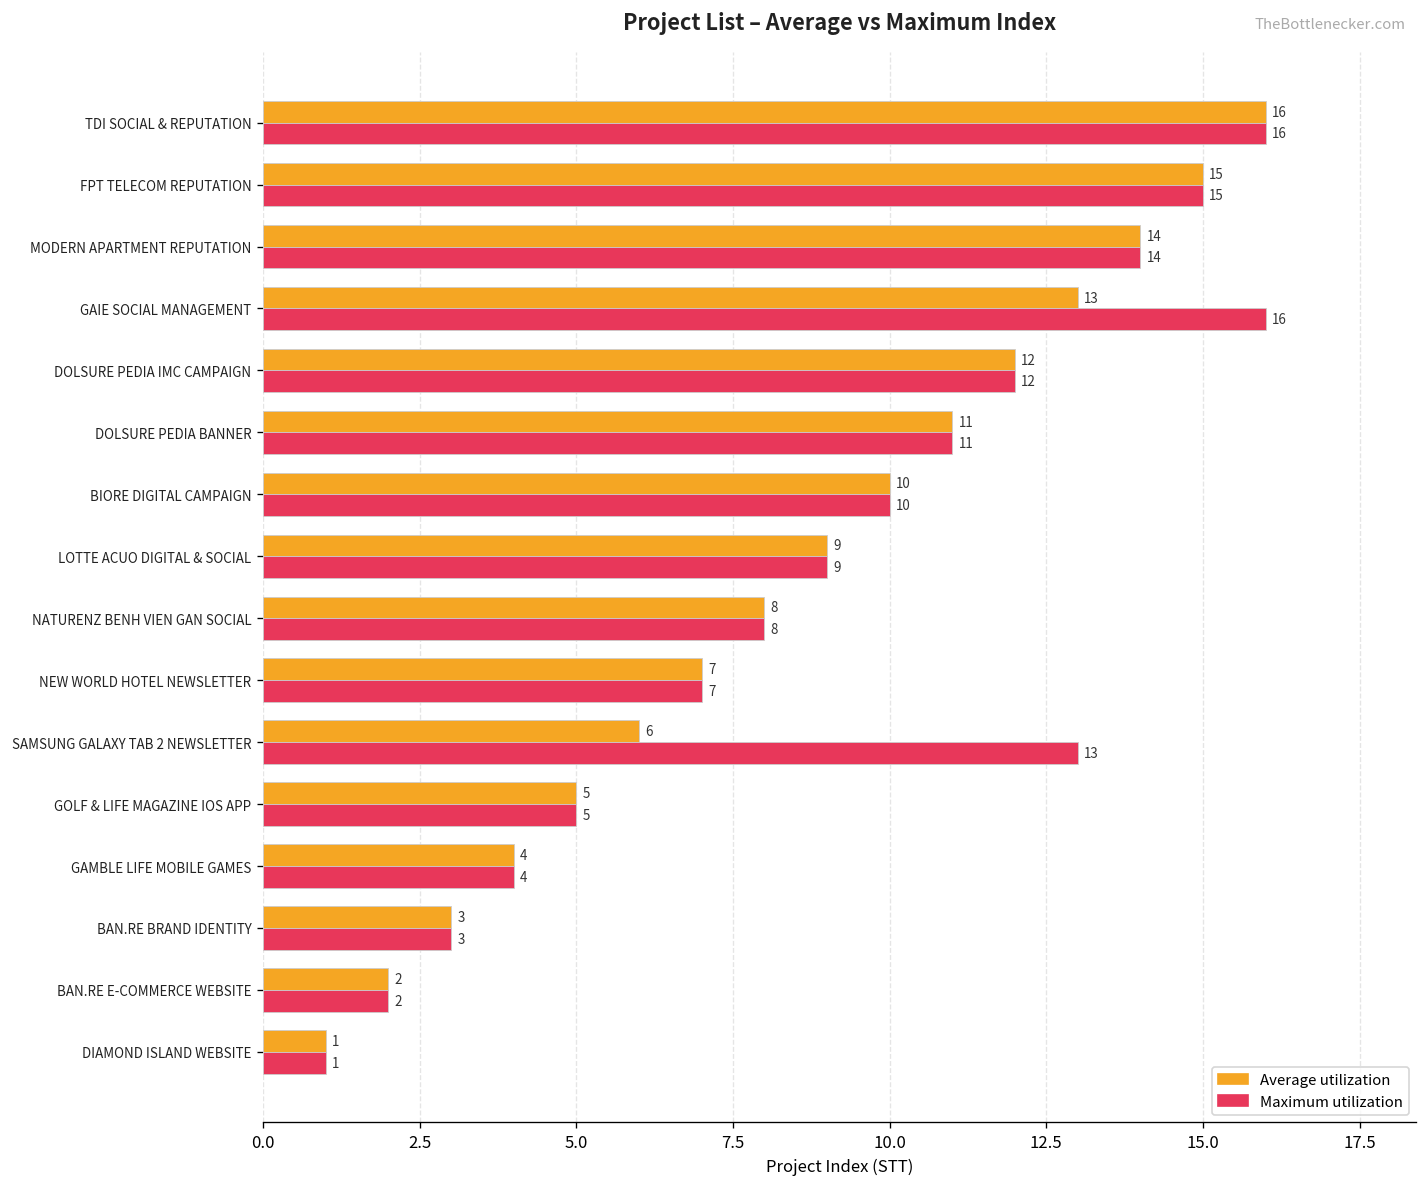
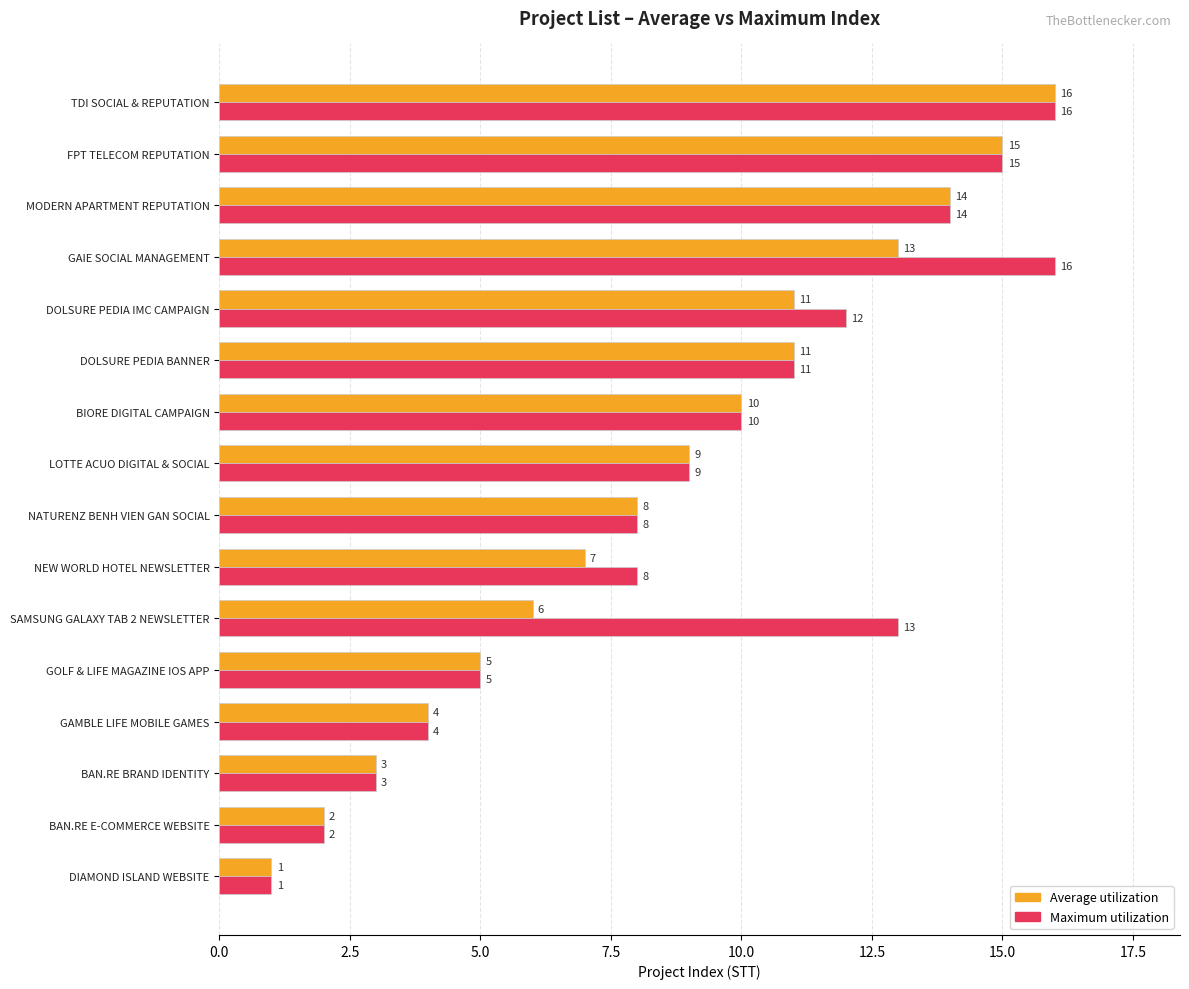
  {
    "Average utilization": {
      "TDI SOCIAL & REPUTATION": 16,
      "FPT TELECOM REPUTATION": 15,
      "MODERN APARTMENT REPUTATION": 14,
      "GAIE SOCIAL MANAGEMENT": 13,
-     "DOLSURE PEDIA IMC CAMPAIGN": 12,
+     "DOLSURE PEDIA IMC CAMPAIGN": 11,
      "DOLSURE PEDIA BANNER": 11,
      "BIORE DIGITAL CAMPAIGN": 10,
      "LOTTE ACUO DIGITAL & SOCIAL": 9,
      "NATURENZ BENH VIEN GAN SOCIAL": 8,
      "NEW WORLD HOTEL NEWSLETTER": 7,
      "SAMSUNG GALAXY TAB 2 NEWSLETTER": 6,
      "GOLF & LIFE MAGAZINE IOS APP": 5,
      "GAMBLE LIFE MOBILE GAMES": 4,
      "BAN.RE BRAND IDENTITY": 3,
      "BAN.RE E-COMMERCE WEBSITE": 2,
      "DIAMOND ISLAND WEBSITE": 1
    },
    "Maximum utilization": {
      "TDI SOCIAL & REPUTATION": 16,
      "FPT TELECOM REPUTATION": 15,
      "MODERN APARTMENT REPUTATION": 14,
      "GAIE SOCIAL MANAGEMENT": 16,
      "DOLSURE PEDIA IMC CAMPAIGN": 12,
      "DOLSURE PEDIA BANNER": 11,
      "BIORE DIGITAL CAMPAIGN": 10,
      "LOTTE ACUO DIGITAL & SOCIAL": 9,
      "NATURENZ BENH VIEN GAN SOCIAL": 8,
-     "NEW WORLD HOTEL NEWSLETTER": 7,
+     "NEW WORLD HOTEL NEWSLETTER": 8,
      "SAMSUNG GALAXY TAB 2 NEWSLETTER": 13,
      "GOLF & LIFE MAGAZINE IOS APP": 5,
      "GAMBLE LIFE MOBILE GAMES": 4,
      "BAN.RE BRAND IDENTITY": 3,
      "BAN.RE E-COMMERCE WEBSITE": 2,
      "DIAMOND ISLAND WEBSITE": 1
    }
  }
